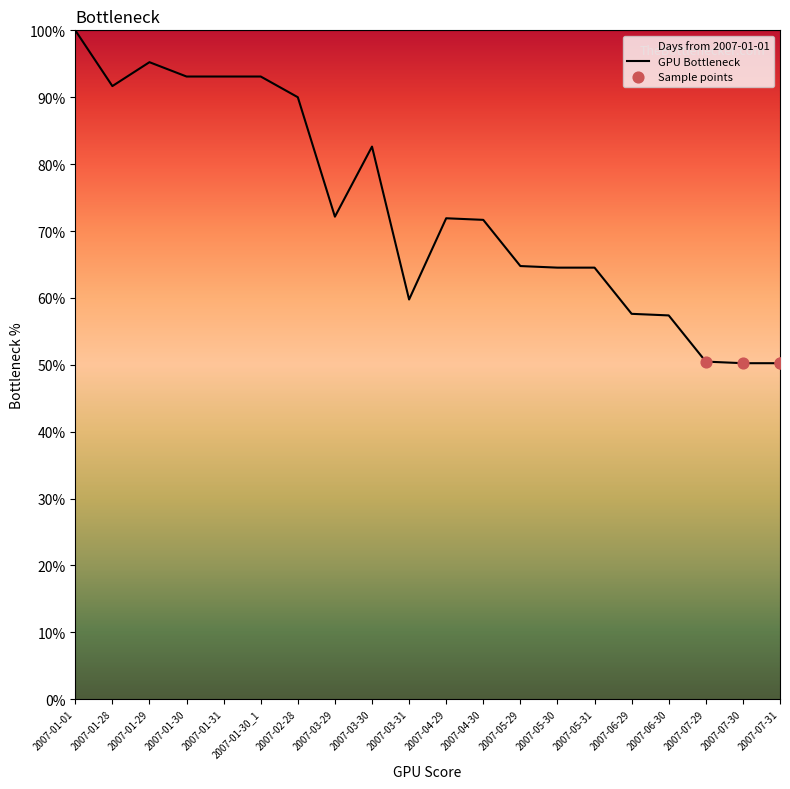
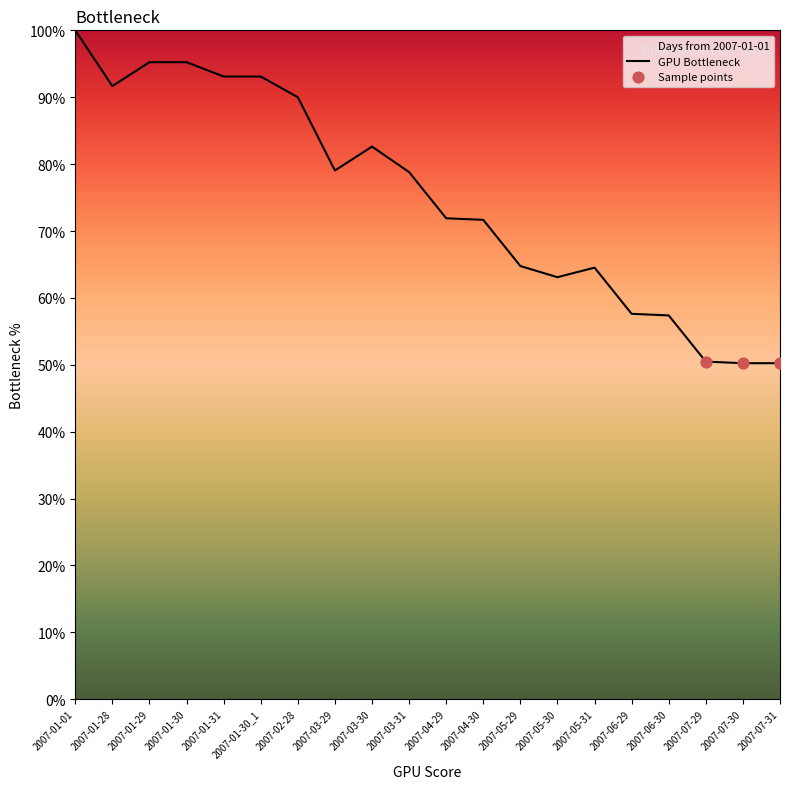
  {
    "Days from 2007-01-01": {
      "2007-01-28": "92%",
      "2007-01-29": "95%",
-     "2007-01-30": "93%",
+     "2007-01-30": "95%",
      "2007-01-31": "93%",
      "2007-01-30_1": "93%",
      "2007-02-28": "90%",
-     "2007-03-29": "72%",
+     "2007-03-29": "79%",
      "2007-03-30": "83%",
-     "2007-03-31": "60%",
+     "2007-03-31": "79%",
      "2007-04-29": "72%",
      "2007-04-30": "72%",
      "2007-05-29": "65%",
-     "2007-05-30": "65%",
+     "2007-05-30": "63%",
      "2007-05-31": "65%",
      "2007-06-29": "58%",
      "2007-06-30": "57%"
    },
    "GPU Bottleneck": {
      "2007-01-28": "100%",
      "2007-01-29": "100%",
      "2007-01-30": "100%",
      "2007-01-31": "100%",
      "2007-01-30_1": "100%",
      "2007-02-28": "100%",
      "2007-03-29": "100%",
      "2007-03-30": "100%",
      "2007-03-31": "100%",
      "2007-04-29": "100%",
      "2007-04-30": "100%",
      "2007-05-29": "100%",
      "2007-05-30": "100%",
      "2007-05-31": "100%",
      "2007-06-29": "100%",
      "2007-06-30": "100%",
      "2007-07-29": "100%",
      "2007-07-30": "100%",
      "2007-07-31": "100%"
    }
  }
